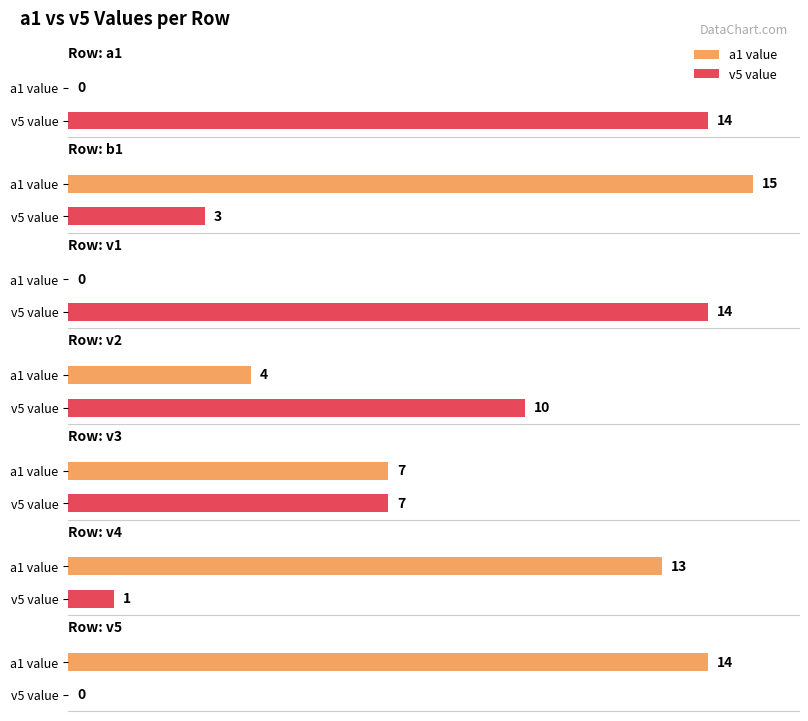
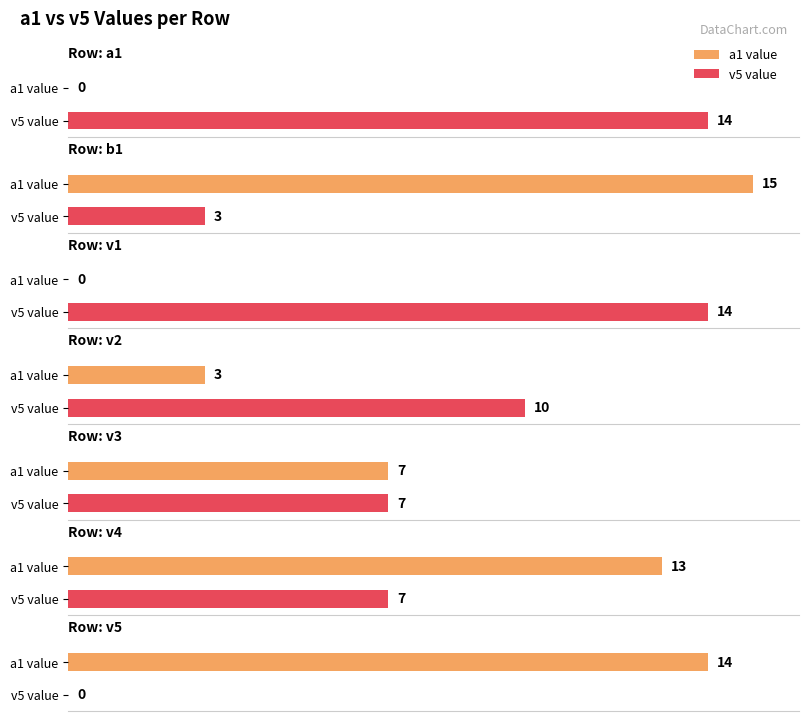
  {
    "Row: a1": {
      "a1 value": 0,
      "v5 value": 14
    },
    "Row: b1": {
      "a1 value": 15,
      "v5 value": 3
    },
    "Row: v1": {
      "a1 value": 0,
      "v5 value": 14
    },
    "Row: v2": {
-     "a1 value": 4,
+     "a1 value": 3,
      "v5 value": 10
    },
    "Row: v3": {
      "a1 value": 7,
      "v5 value": 7
    },
    "Row: v4": {
      "a1 value": 13,
-     "v5 value": 1
+     "v5 value": 7
    },
    "Row: v5": {
      "a1 value": 14,
      "v5 value": 0
    }
  }
